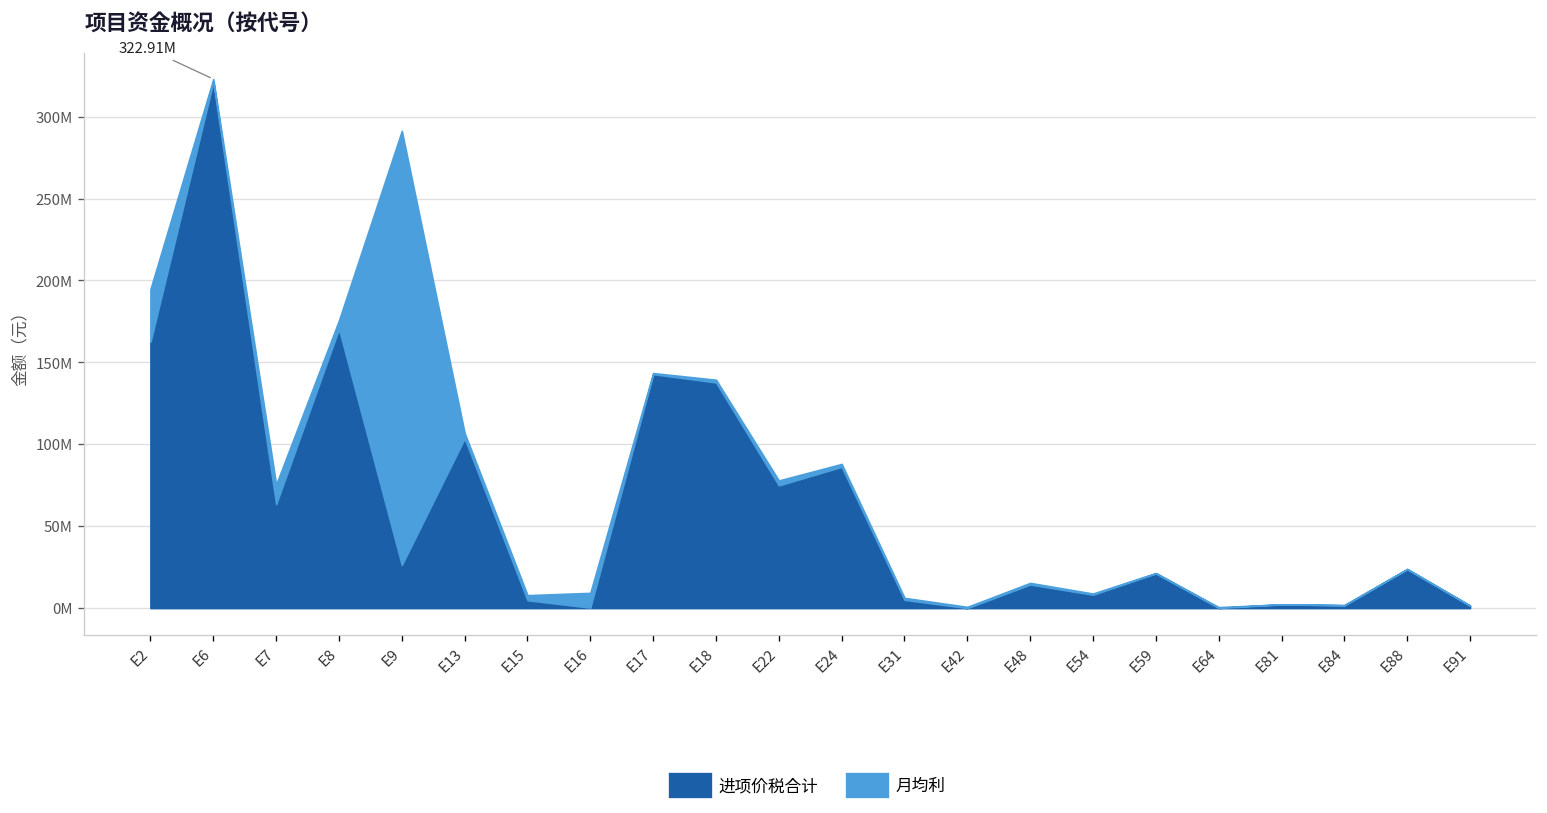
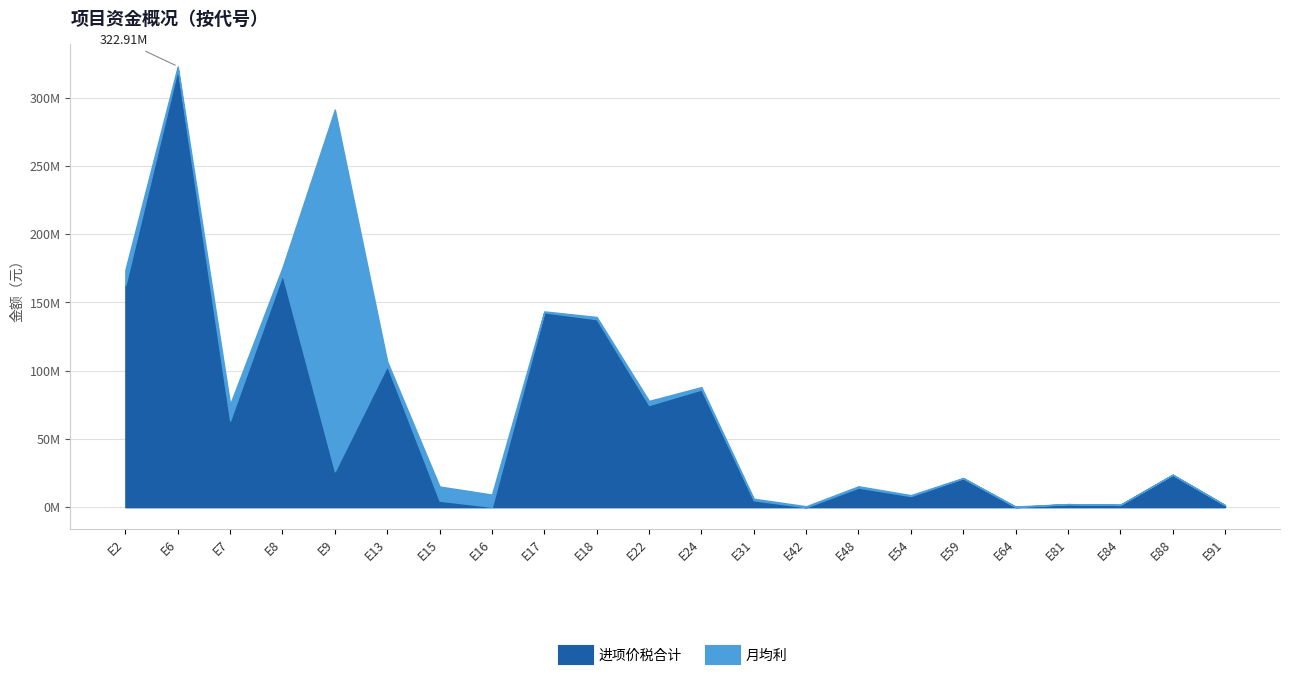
  {
    "月均利": {
-     "E2": 32000000,
+     "E2": 11000000,
      "E7": 12000000,
      "E8": 5000000,
      "E9": 265000000,
      "E13": 3000000,
-     "E15": 3000000,
+     "E15": 10000000,
      "E16": 9000000,
      "E22": 3000000
    }
  }
